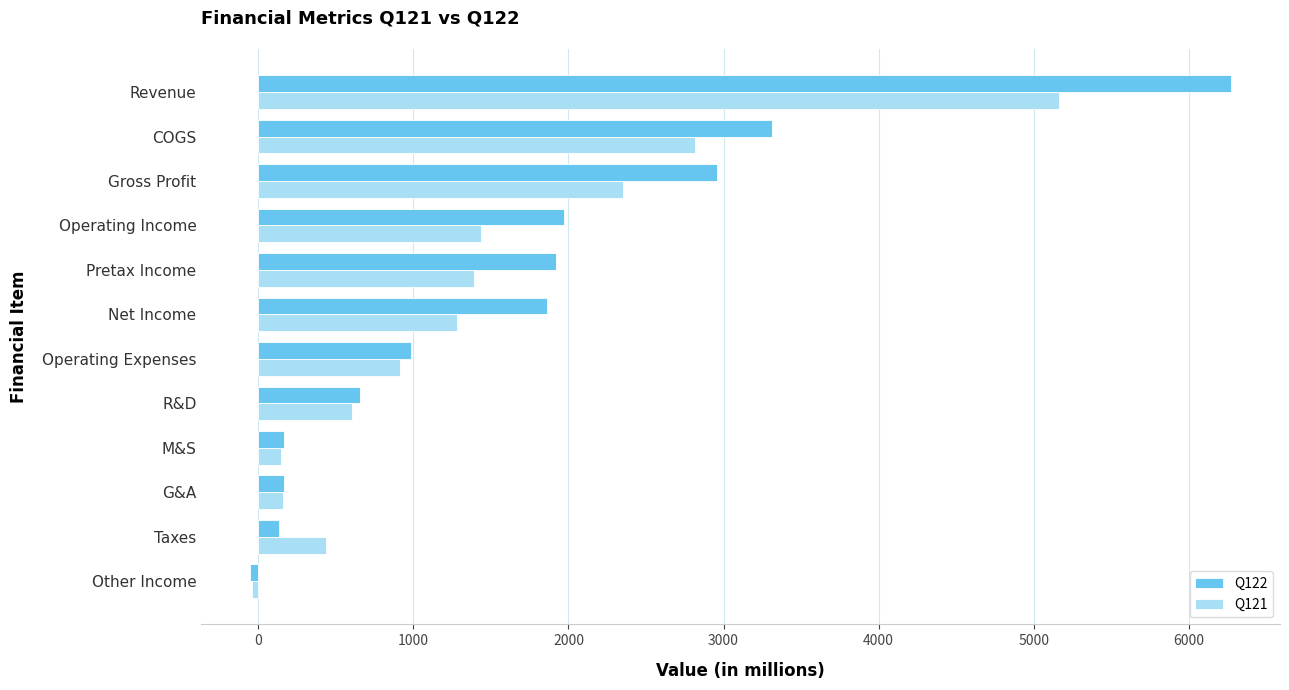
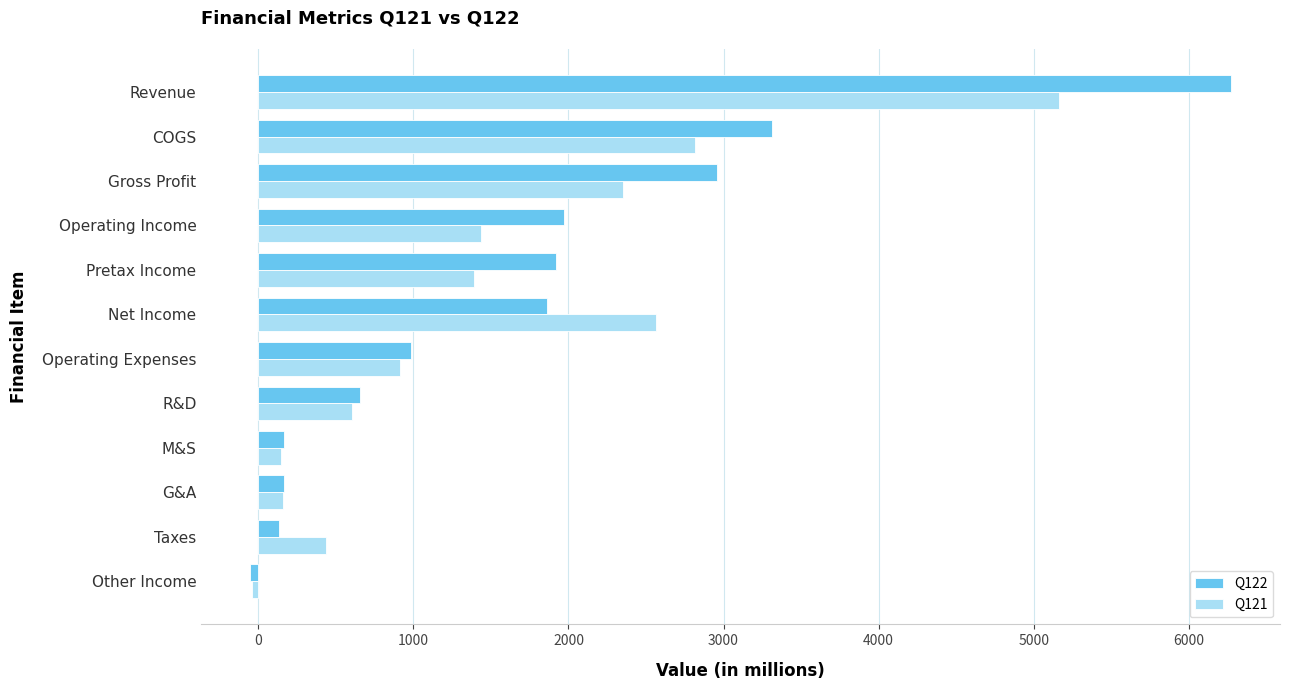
  {
    "Q122": {
      "Revenue": 6270,
      "COGS": 3310,
      "Gross Profit": 2960,
      "Operating Income": 1970,
      "Pretax Income": 1920,
      "Net Income": 1860,
      "Operating Expenses": 990,
      "R&D": 650,
      "M&S": 170,
      "G&A": 170,
      "Taxes": 130,
      "Other Income": -50
    },
    "Q121": {
      "Revenue": 5160,
      "COGS": 2810,
      "Gross Profit": 2350,
      "Operating Income": 1440,
      "Pretax Income": 1390,
-     "Net Income": 1280,
+     "Net Income": 2560,
      "Operating Expenses": 910,
      "R&D": 610,
      "M&S": 150,
      "G&A": 160,
      "Taxes": 440,
      "Other Income": -40
    }
  }
